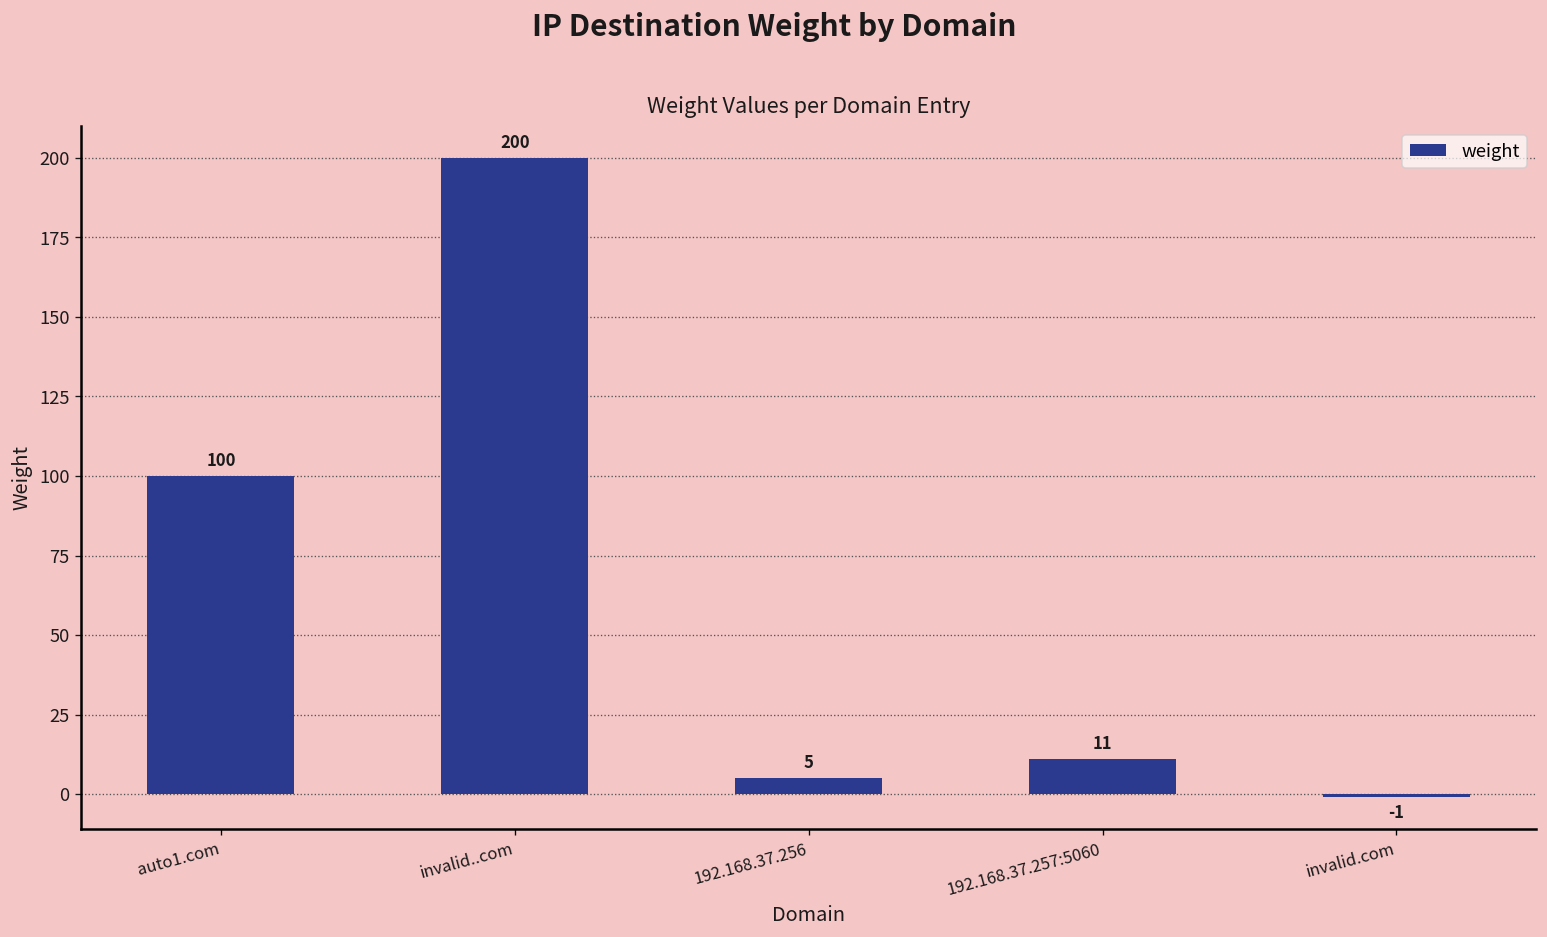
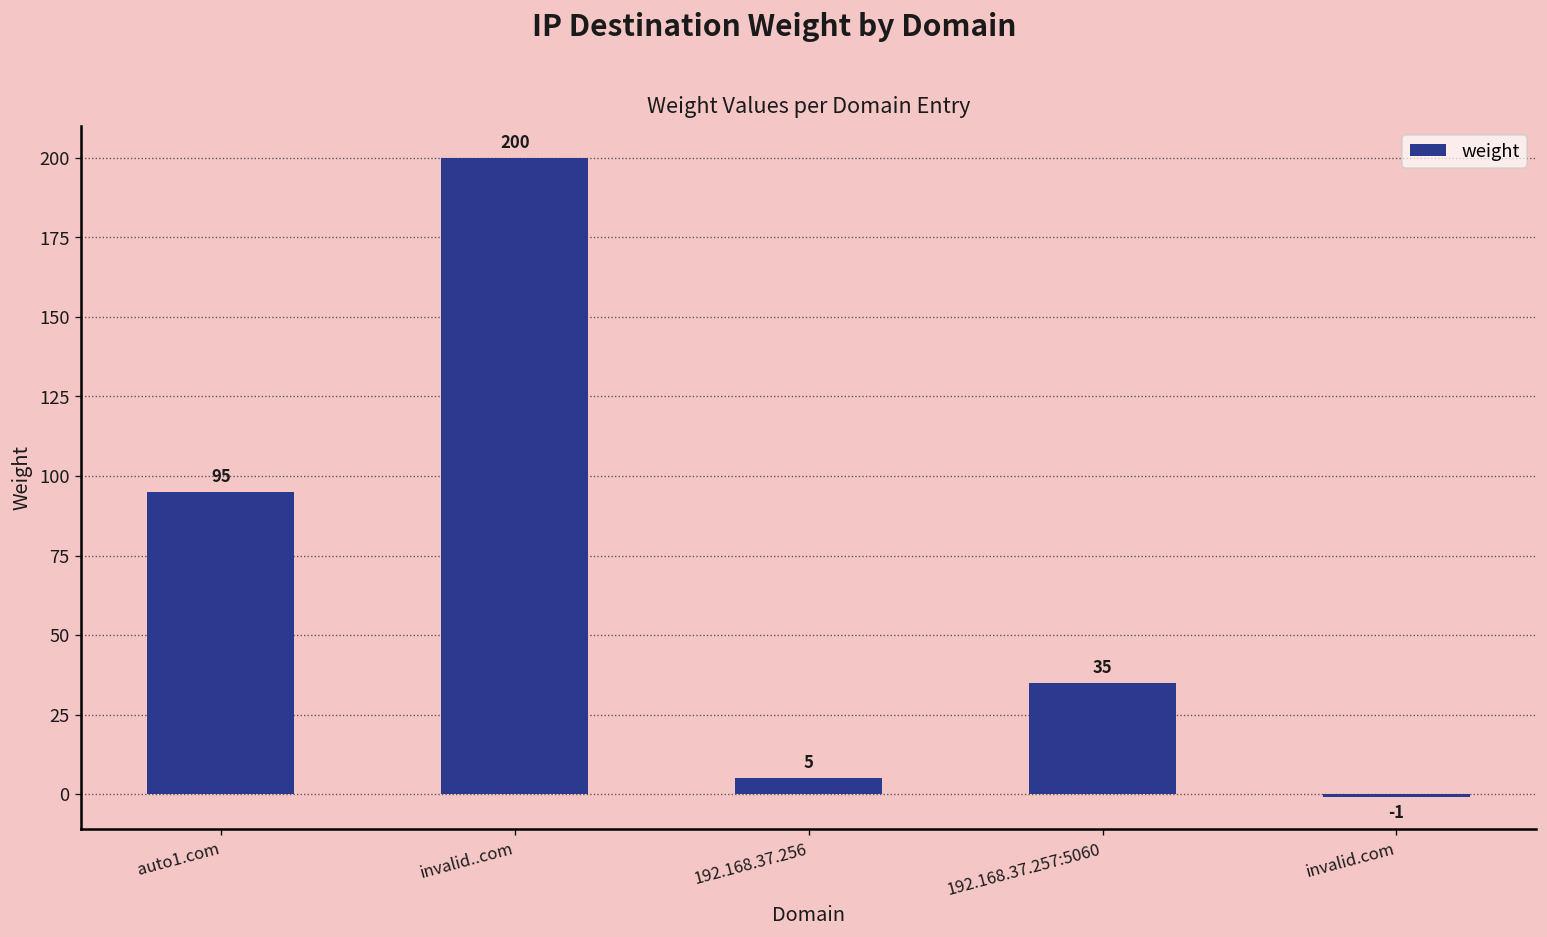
  {
-   "auto1.com": 100,
+   "auto1.com": 95,
    "invalid..com": 200,
    "192.168.37.256": 5,
-   "192.168.37.257:5060": 11,
+   "192.168.37.257:5060": 35,
    "invalid.com": -1
  }
